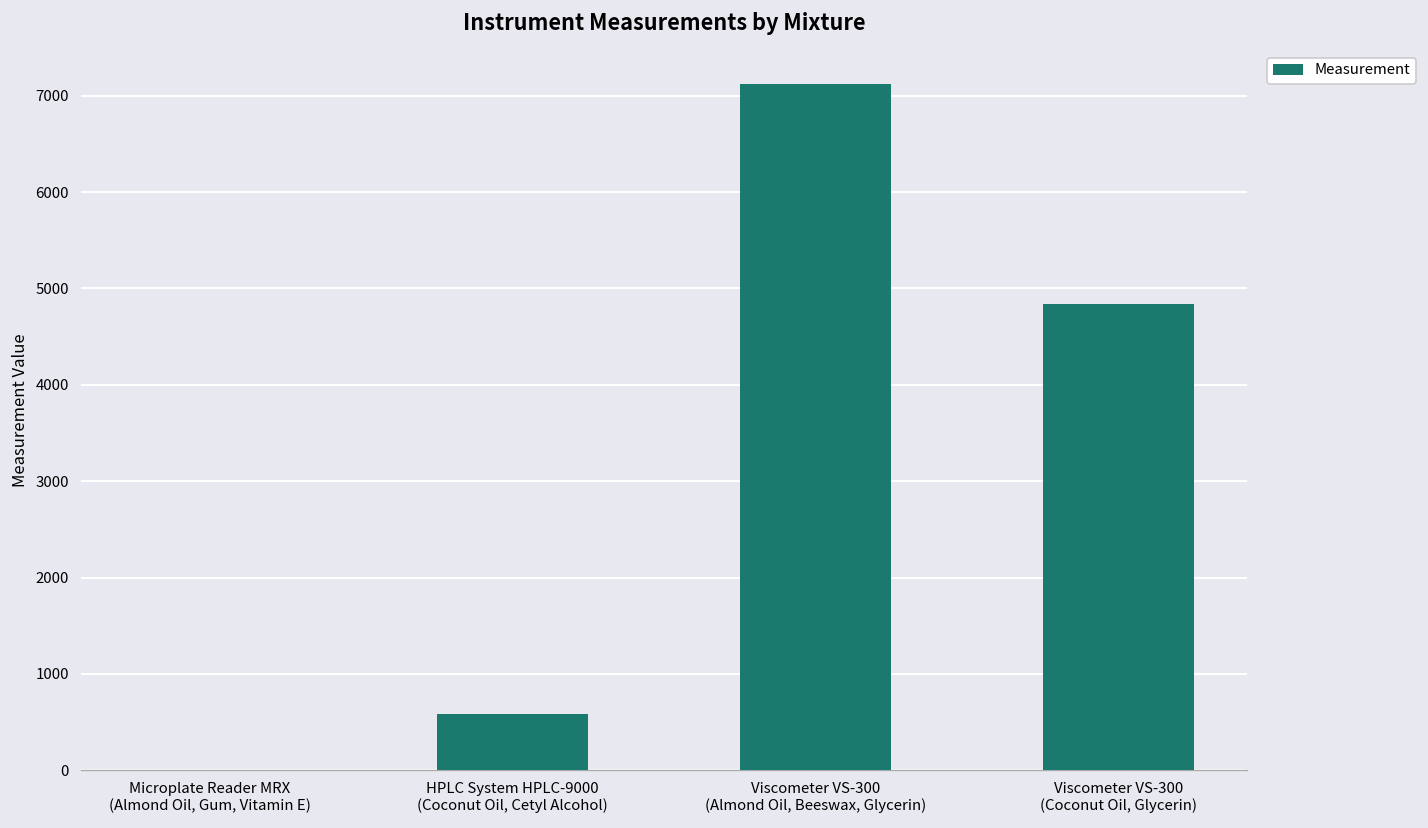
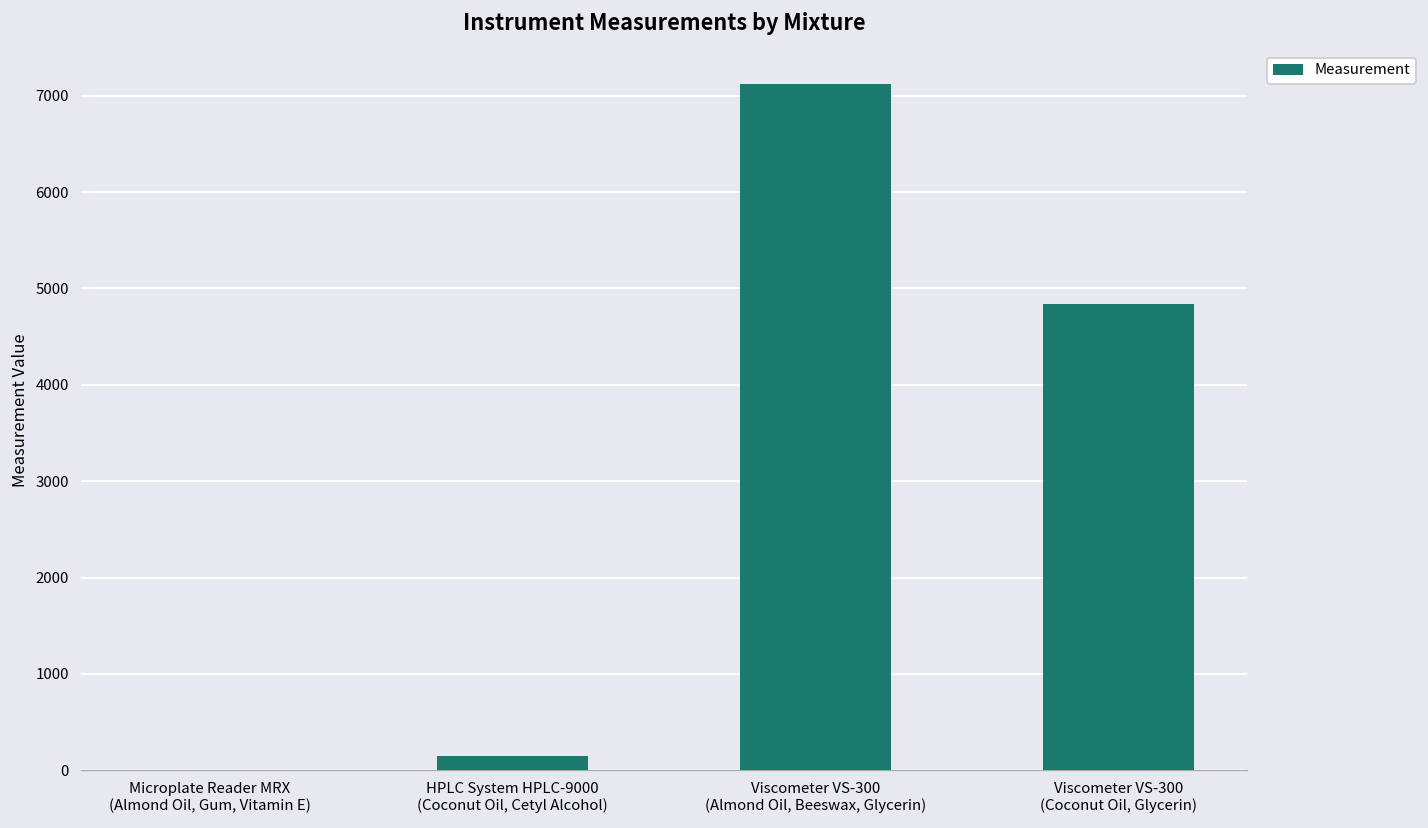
  {
-   "HPLC System HPLC-9000 (Coconut Oil, Cetyl Alcohol)": 600,
+   "HPLC System HPLC-9000 (Coconut Oil, Cetyl Alcohol)": 200,
    "Viscometer VS-300 (Almond Oil, Beeswax, Glycerin)": 7100,
    "Viscometer VS-300 (Coconut Oil, Glycerin)": 4800
  }
